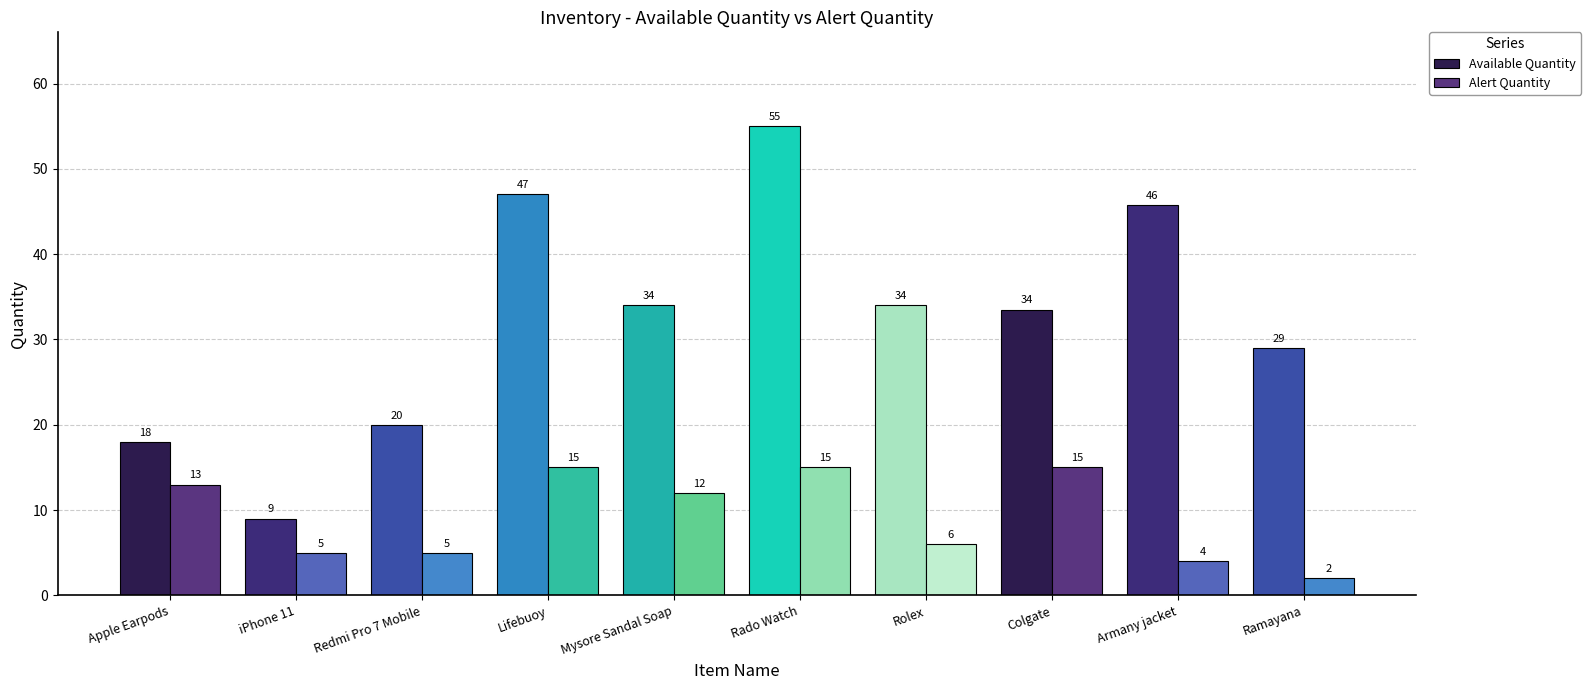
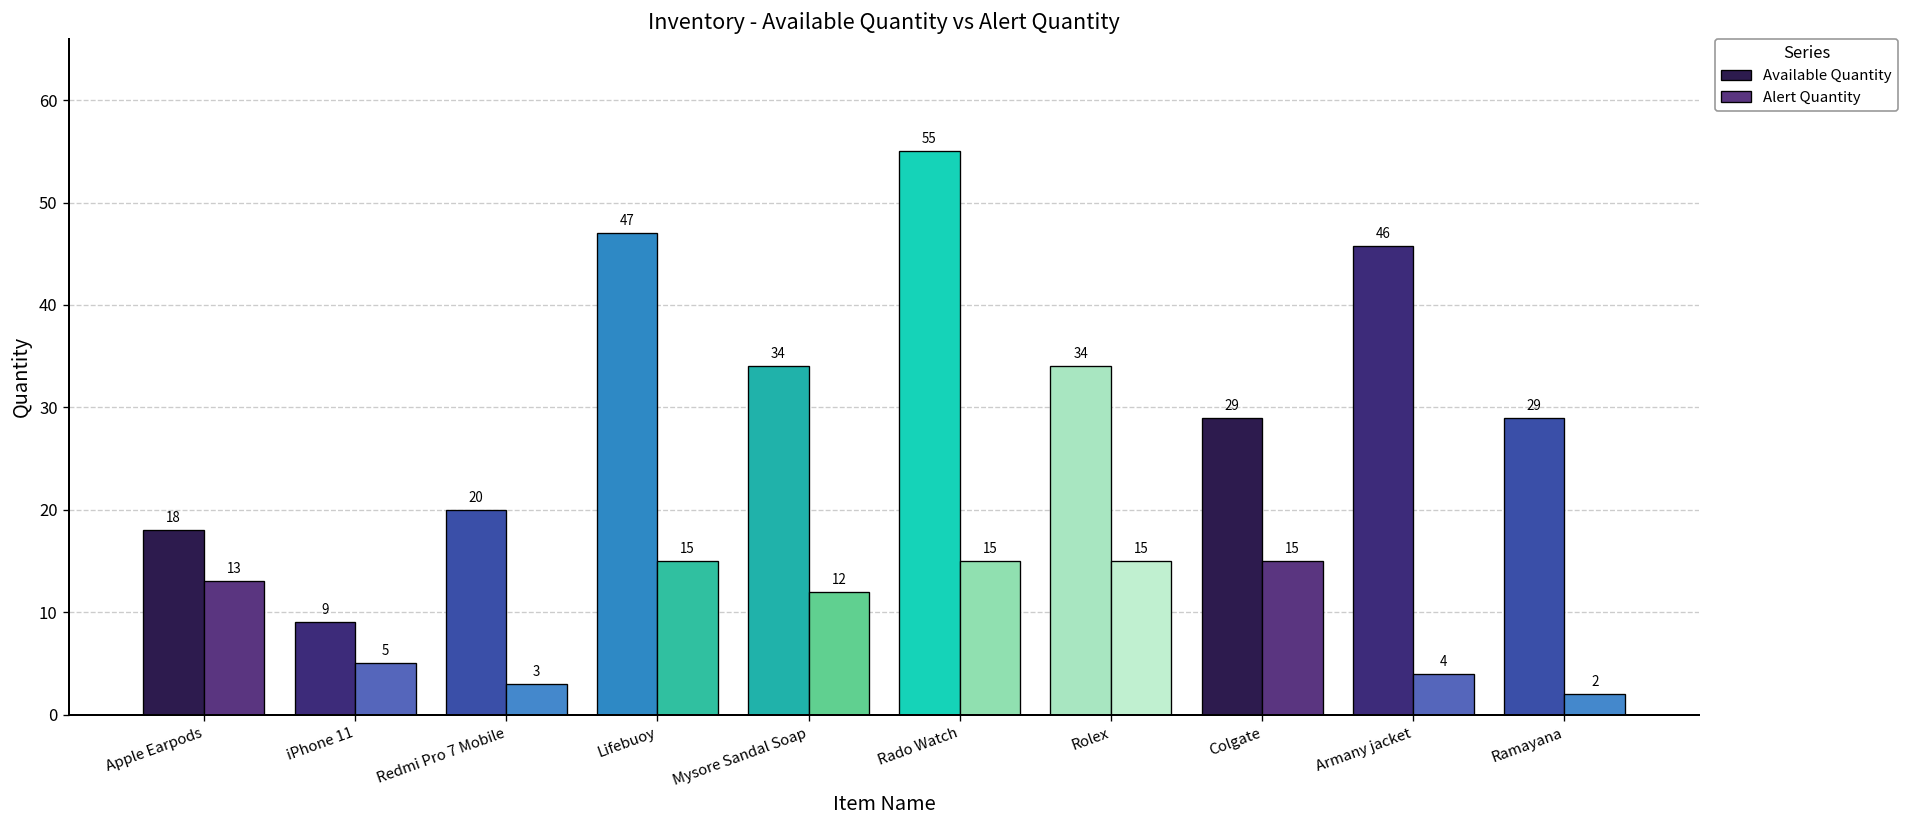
  {
    "Available Quantity": {
      "Apple Earpods": 18,
      "iPhone 11": 9,
      "Redmi Pro 7 Mobile": 20,
      "Lifebuoy": 47,
      "Mysore Sandal Soap": 34,
      "Rado Watch": 55,
      "Rolex": 34,
-     "Colgate": 34,
+     "Colgate": 29,
      "Armany jacket": 46,
      "Ramayana": 29
    },
    "Alert Quantity": {
      "Apple Earpods": 13,
      "iPhone 11": 5,
-     "Redmi Pro 7 Mobile": 5,
+     "Redmi Pro 7 Mobile": 3,
      "Lifebuoy": 15,
      "Mysore Sandal Soap": 12,
      "Rado Watch": 15,
-     "Rolex": 6,
+     "Rolex": 15,
      "Colgate": 15,
      "Armany jacket": 4,
      "Ramayana": 2
    }
  }
